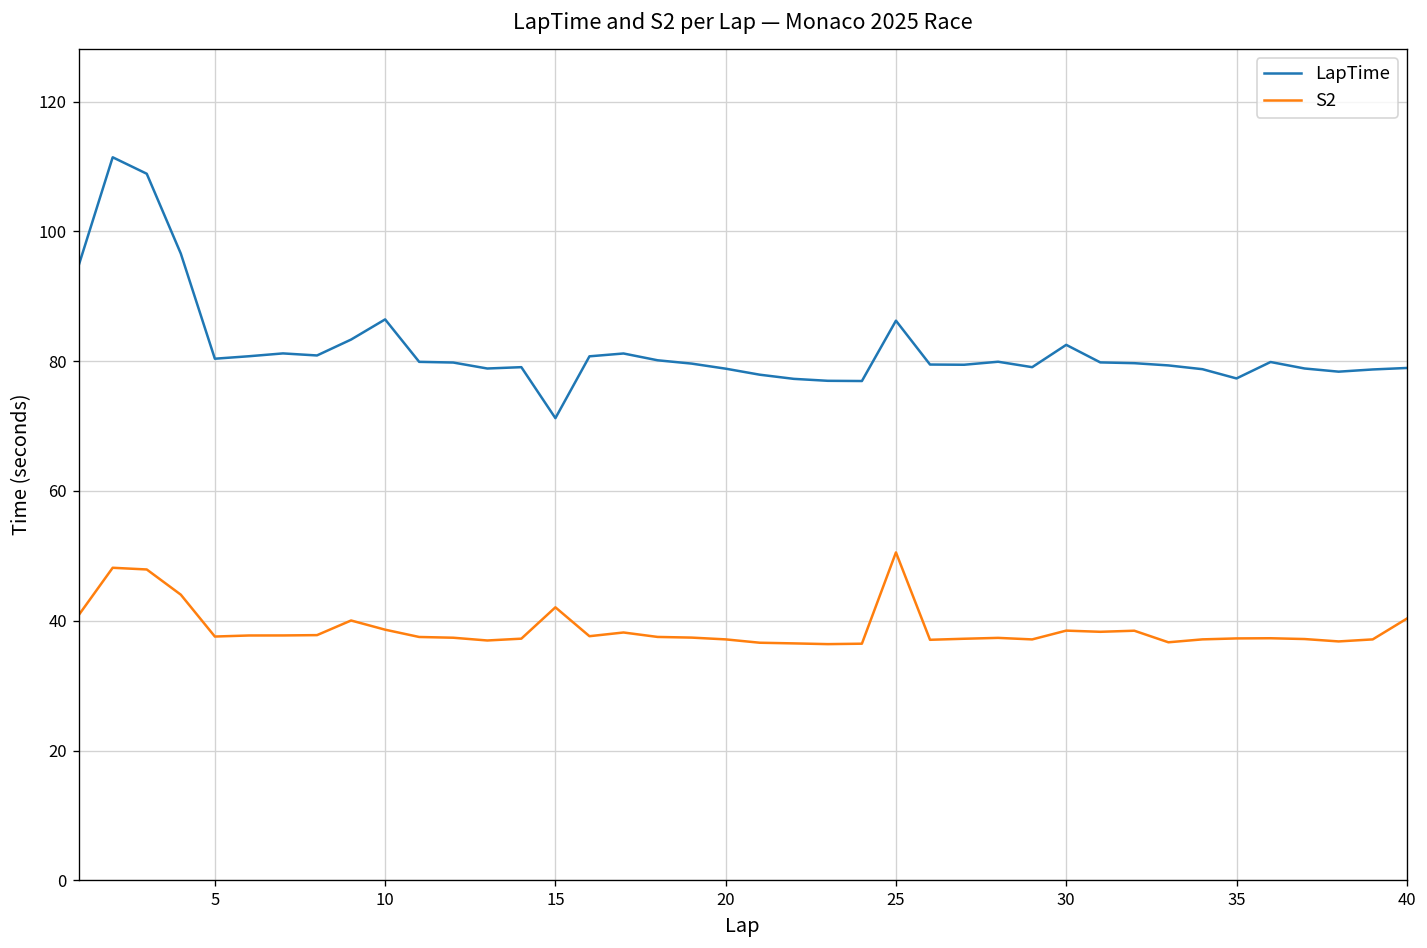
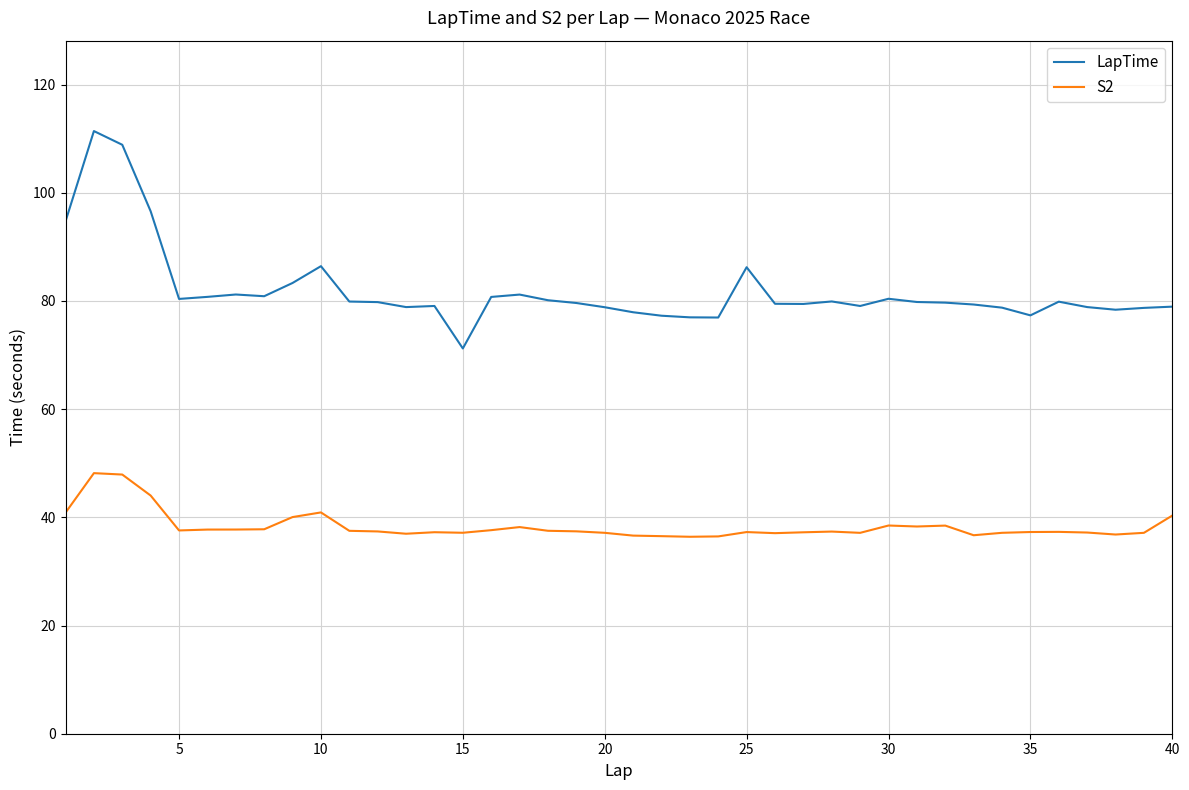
  {
    "LapTime": {
      "5": 80,
      "10": 86,
      "15": 71,
      "20": 79,
      "25": 86,
-     "30": 83,
+     "30": 80,
      "35": 77,
      "40": 79
    },
    "S2": {
      "5": 38,
-     "10": 39,
-     "15": 42,
+     "10": 41,
+     "15": 37,
      "20": 37,
-     "25": 51,
+     "25": 37,
      "30": 38,
      "35": 37,
      "40": 40
    }
  }
